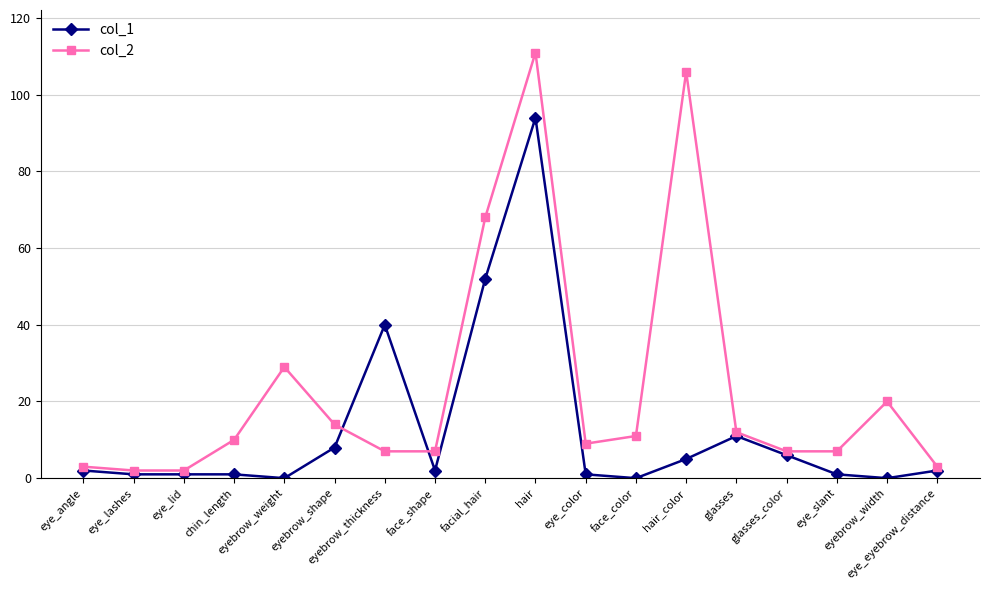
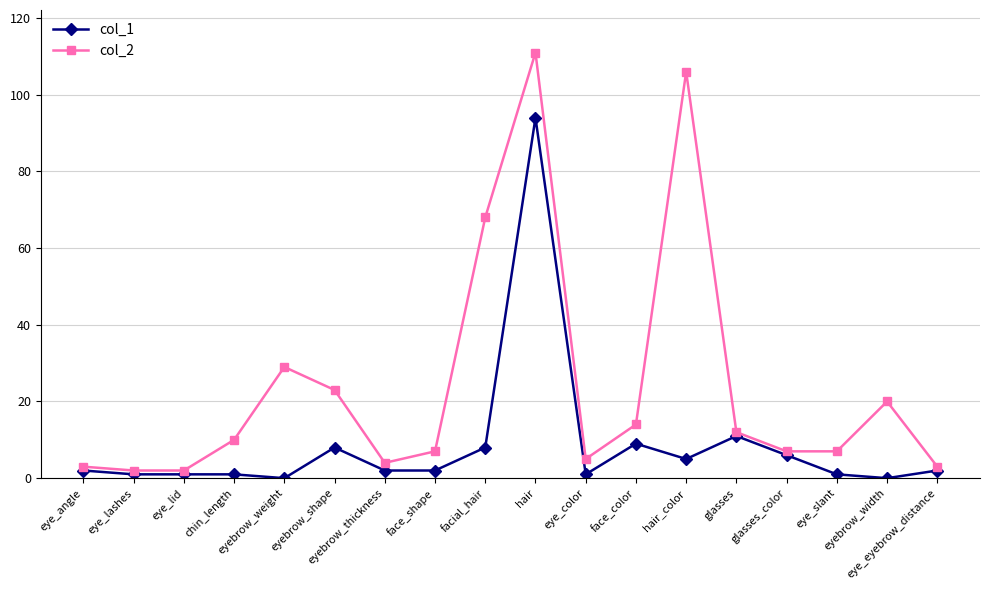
  {
    "col_1": {
      "eye_angle": 2,
      "eye_lashes": 1,
      "eye_lid": 1,
      "chin_length": 1,
      "eyebrow_weight": 0,
      "eyebrow_shape": 8,
-     "eyebrow_thickness": 40,
+     "eyebrow_thickness": 2,
      "face_shape": 2,
-     "facial_hair": 52,
+     "facial_hair": 8,
      "hair": 94,
      "eye_color": 1,
-     "face_color": 0,
+     "face_color": 9,
      "hair_color": 5,
      "glasses": 11,
      "glasses_color": 6,
      "eye_slant": 1,
      "eyebrow_width": 0,
      "eye_eyebrow_distance": 2
    },
    "col_2": {
      "eye_angle": 3,
      "eye_lashes": 2,
      "eye_lid": 2,
      "chin_length": 10,
      "eyebrow_weight": 29,
-     "eyebrow_shape": 14,
-     "eyebrow_thickness": 7,
+     "eyebrow_shape": 23,
+     "eyebrow_thickness": 4,
      "face_shape": 7,
      "facial_hair": 68,
      "hair": 111,
-     "eye_color": 9,
-     "face_color": 11,
+     "eye_color": 5,
+     "face_color": 14,
      "hair_color": 106,
      "glasses": 12,
      "glasses_color": 7,
      "eye_slant": 7,
      "eyebrow_width": 20,
      "eye_eyebrow_distance": 3
    }
  }
